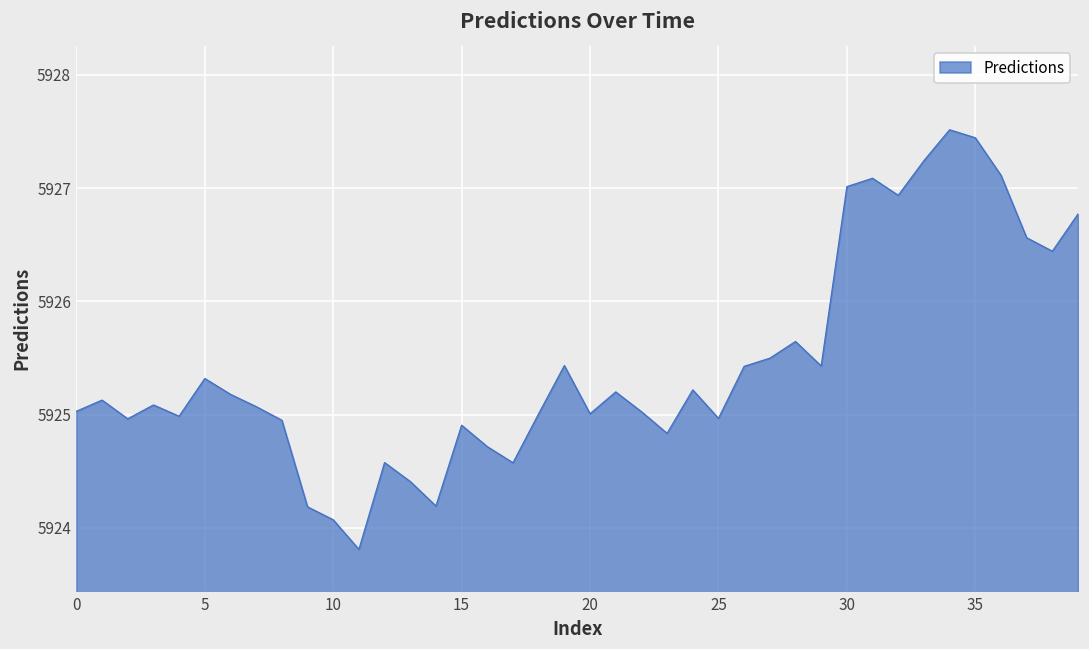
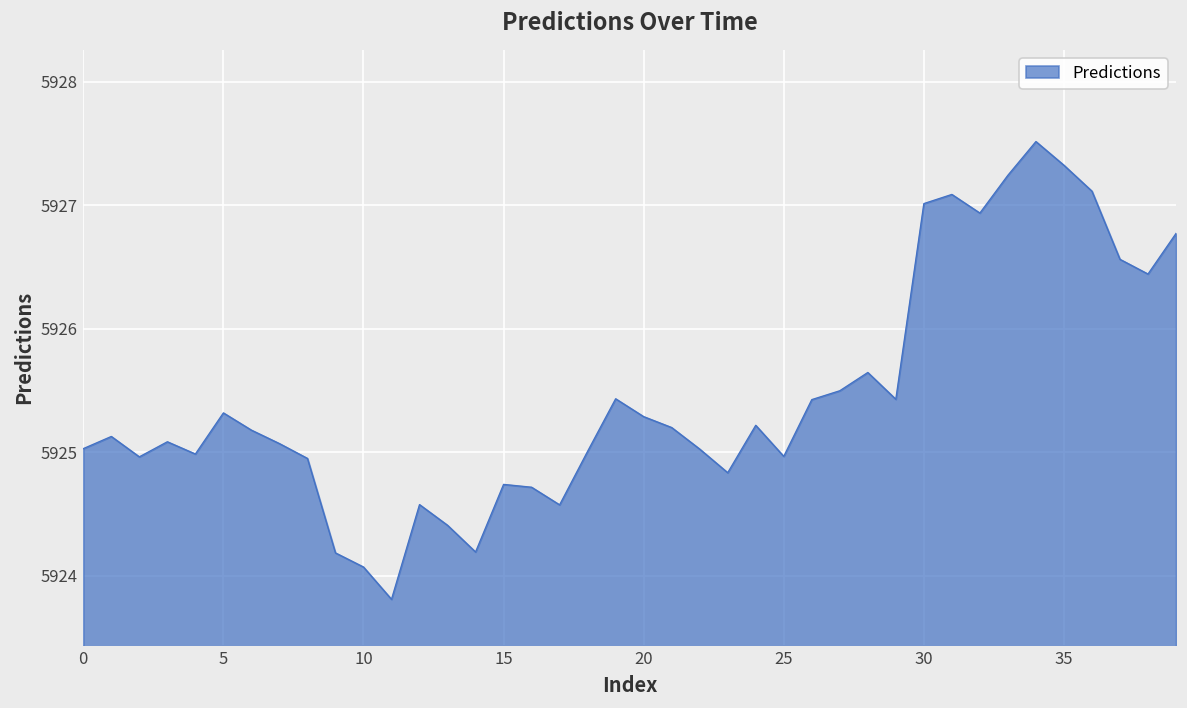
  {
    "0": 5925.03,
    "5": 5925.32,
    "10": 5924.07,
-   "15": 5924.91,
-   "20": 5925.01,
+   "15": 5924.74,
+   "20": 5925.29,
    "25": 5924.97,
    "30": 5927.01,
-   "35": 5927.44
+   "35": 5927.32
  }
